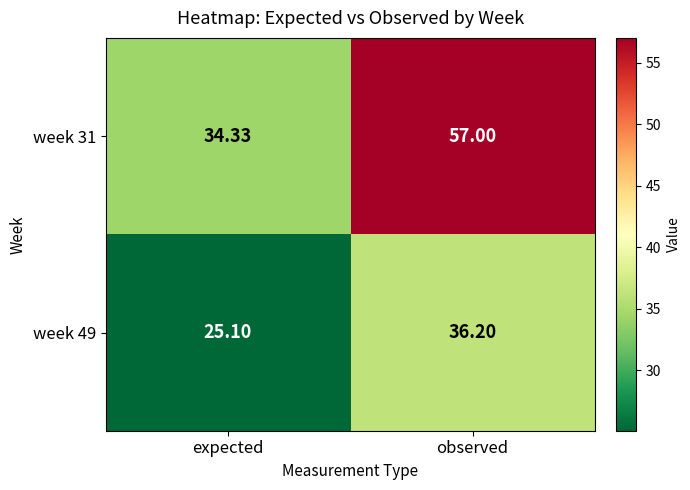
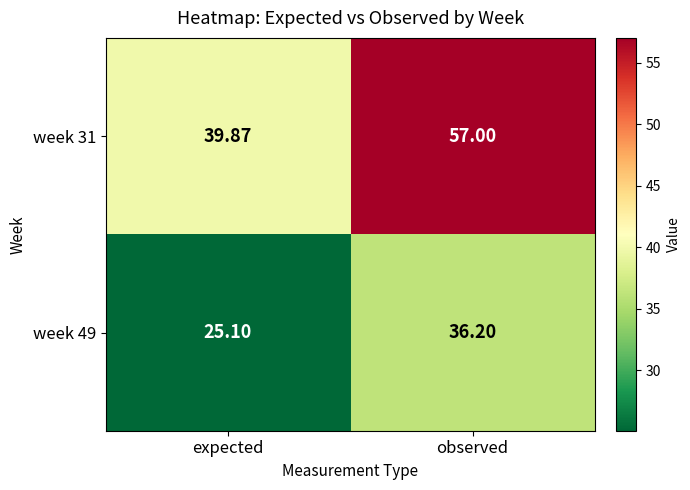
  {
    "week 31": {
-     "expected": 34.33,
+     "expected": 39.87,
      "observed": 57.00
    },
    "week 49": {
      "expected": 25.10,
      "observed": 36.20
    }
  }
